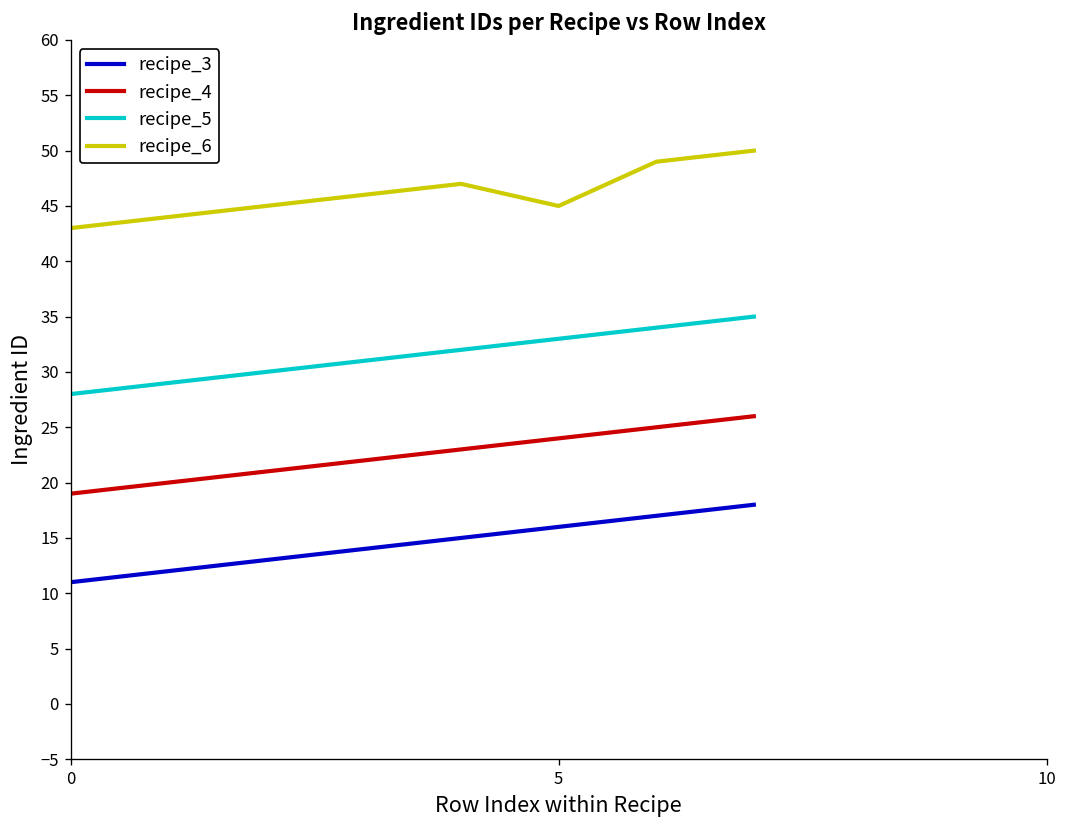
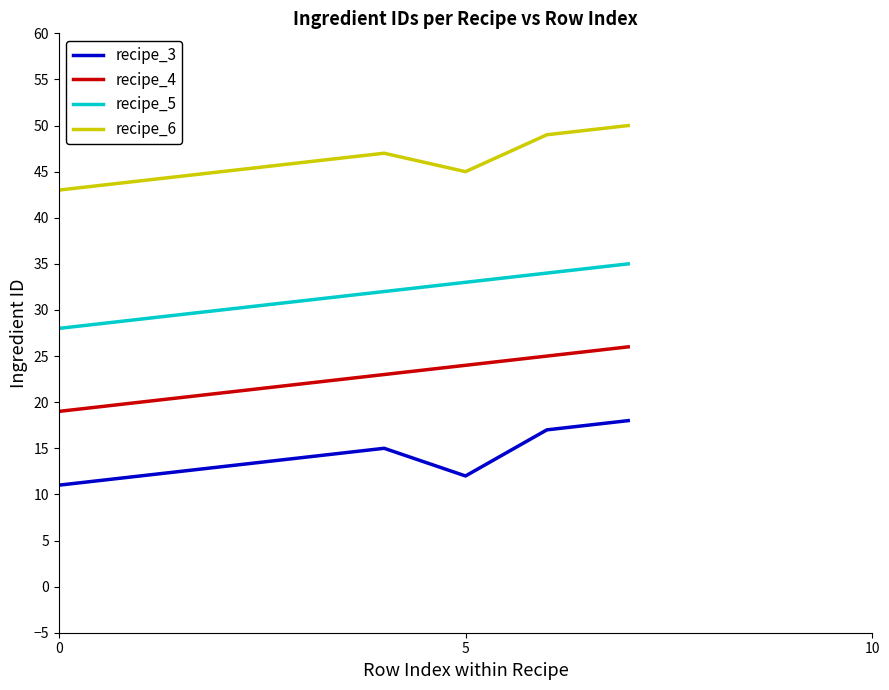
  {
    "recipe_3": {
      "0": 11,
-     "5": 16
+     "5": 12
    },
    "recipe_4": {
      "0": 19,
      "5": 24
    },
    "recipe_5": {
      "0": 28,
      "5": 33
    },
    "recipe_6": {
      "0": 43,
      "5": 45
    }
  }
